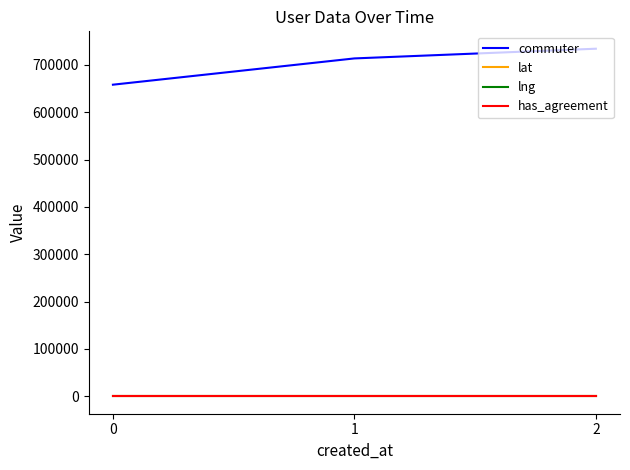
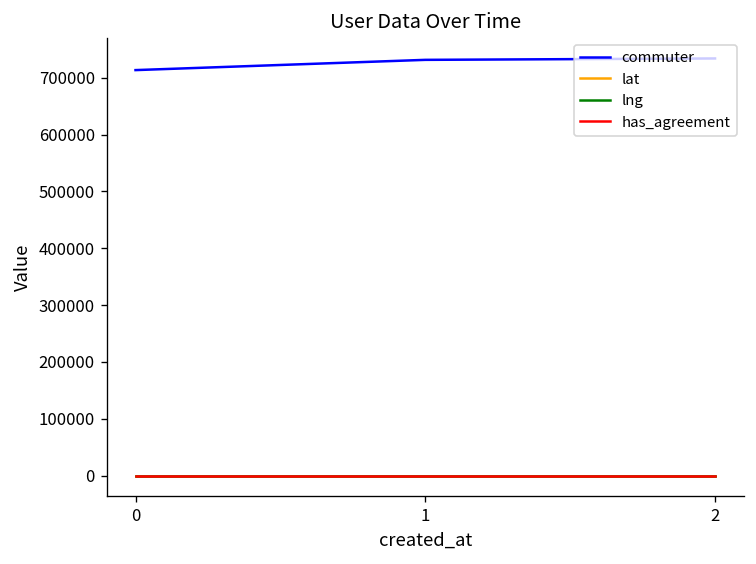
  {
    "commuter": {
-     "0": 660000,
-     "1": 710000
+     "0": 710000,
+     "1": 730000
    },
    "has_agreement": {
      "0": 0,
      "1": 0,
      "2": 0
    }
  }
